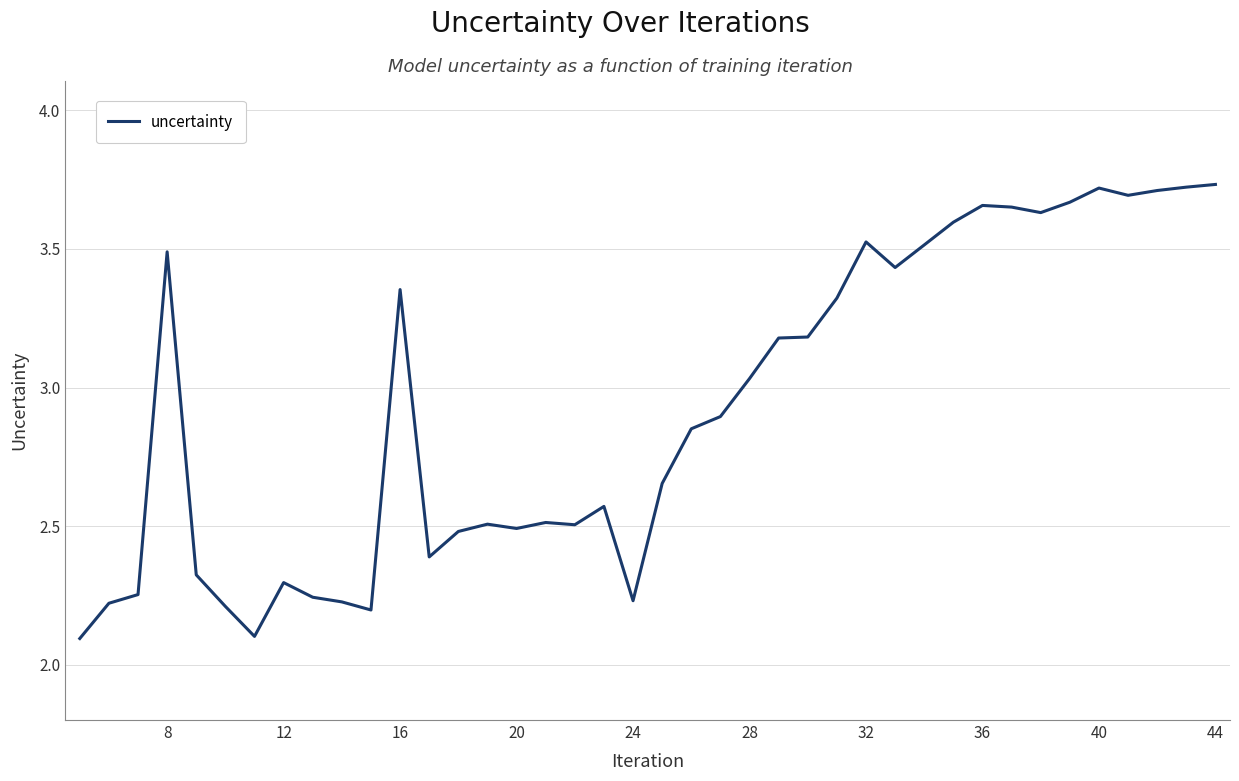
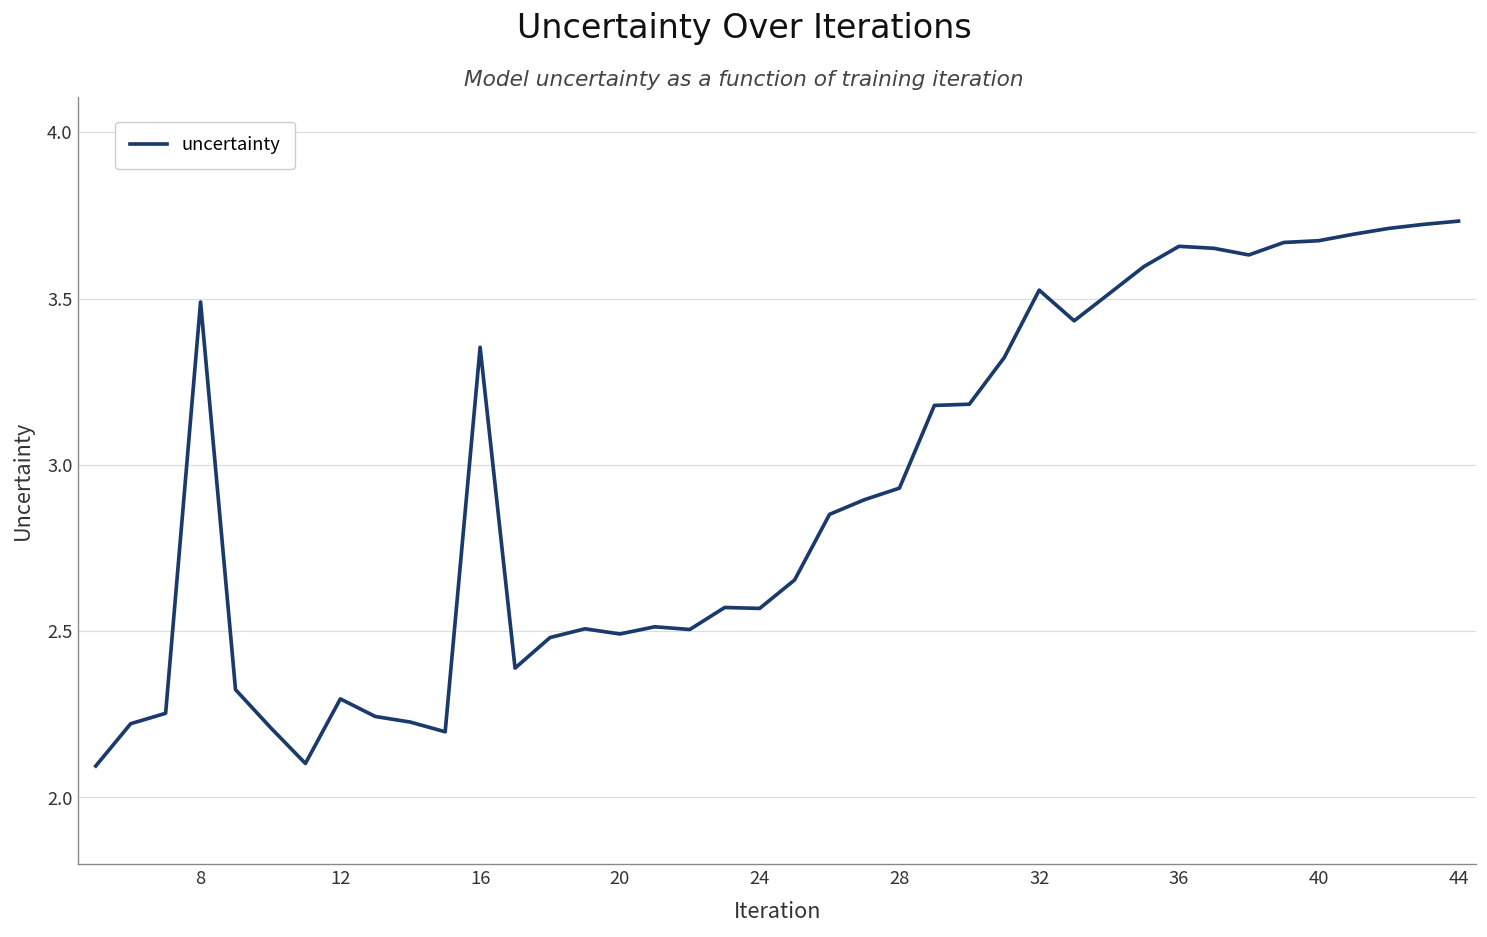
  {
    "8": 3.49,
    "12": 2.30,
    "16": 3.35,
    "20": 2.49,
-   "24": 2.23,
-   "28": 3.03,
+   "24": 2.57,
+   "28": 2.93,
    "32": 3.53,
    "36": 3.66,
-   "40": 3.72,
+   "40": 3.67,
    "44": 3.73
  }
